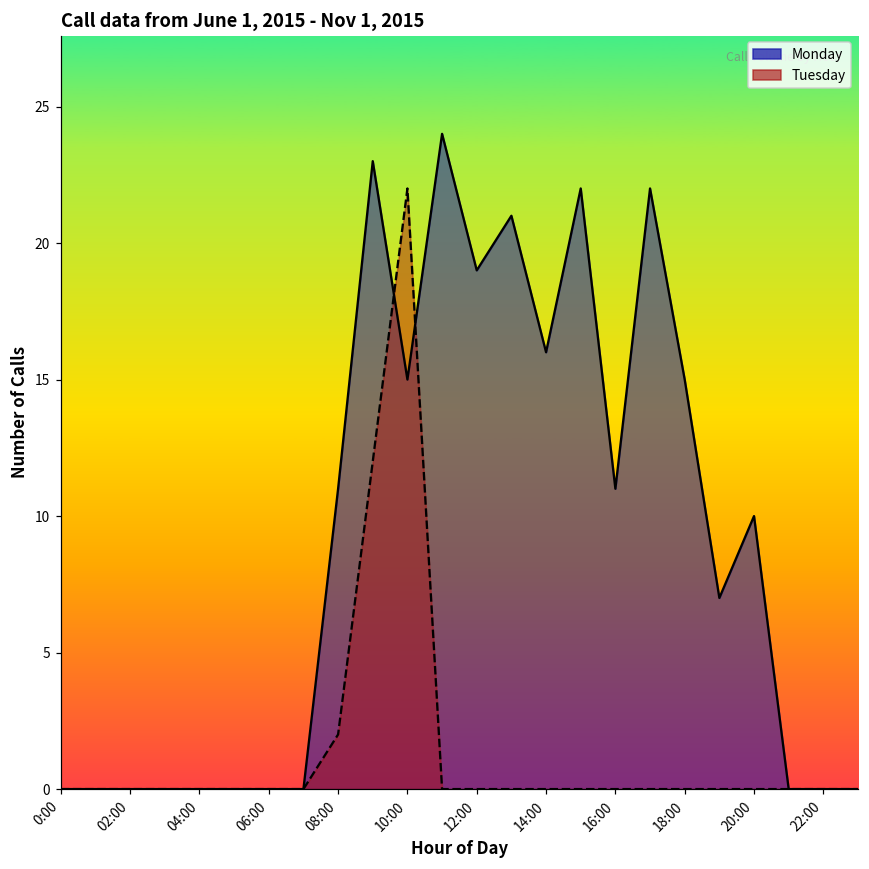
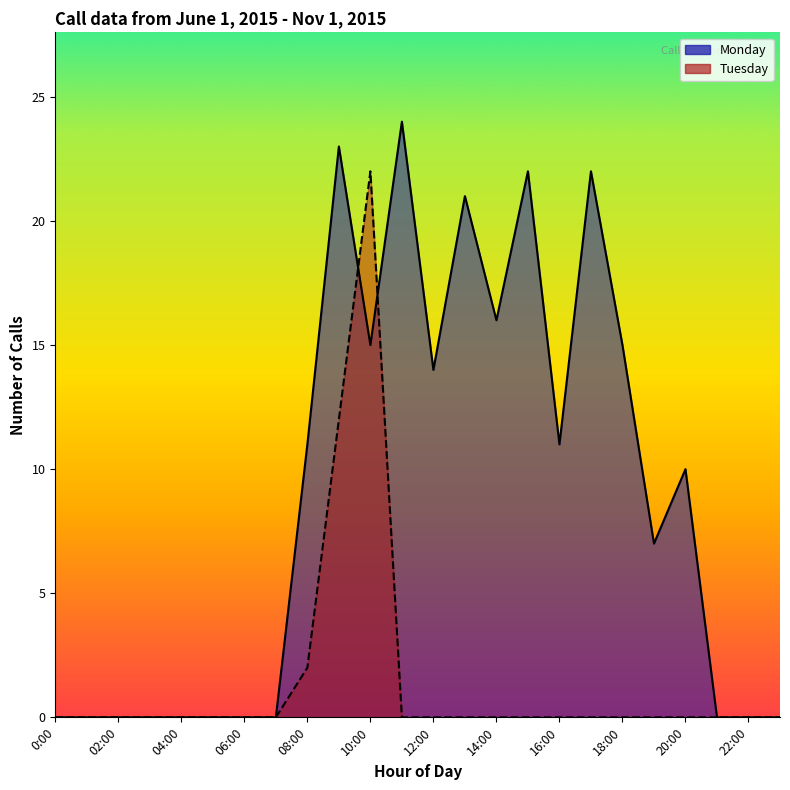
  {
    "Monday": {
      "08:00": 11,
      "10:00": 15,
-     "12:00": 19,
+     "12:00": 14,
      "14:00": 16,
      "16:00": 11,
      "18:00": 15,
      "20:00": 10
    },
    "Tuesday": {
      "08:00": 2,
      "10:00": 22,
      "12:00": 0,
      "14:00": 0,
      "16:00": 0,
      "18:00": 0,
      "20:00": 0
    }
  }
